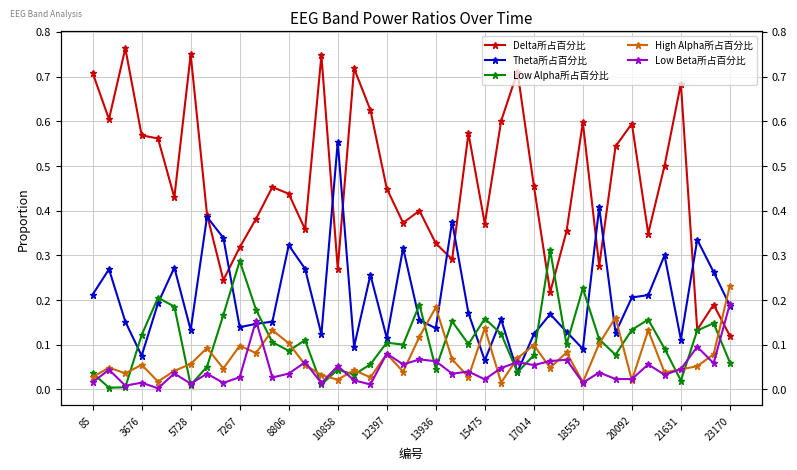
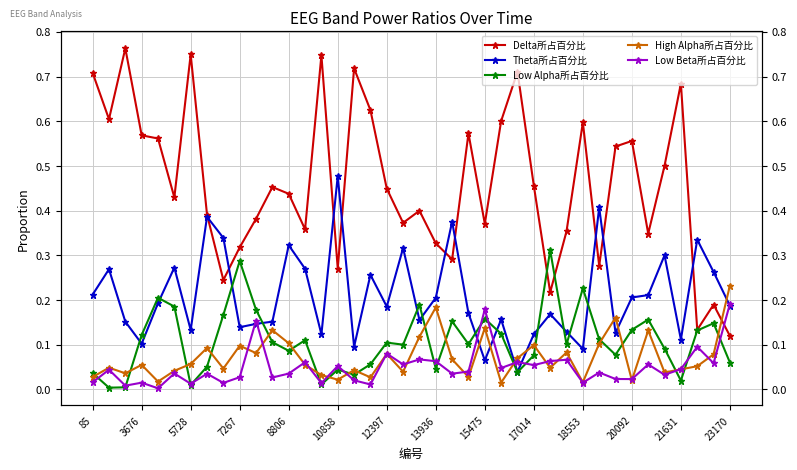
  {
    "Delta所占百分比": {
      "85": 0.71,
      "3676": 0.57,
      "5728": 0.75,
      "7267": 0.32,
      "8806": 0.44,
      "10858": 0.27,
      "12397": 0.45,
      "13936": 0.33,
      "15475": 0.37,
      "17014": 0.46,
      "18553": 0.60,
-     "20092": 0.59,
+     "20092": 0.56,
      "23170": 0.12
    },
    "Theta所占百分比": {
      "85": 0.21,
-     "3676": 0.08,
+     "3676": 0.10,
      "5728": 0.13,
      "7267": 0.14,
      "8806": 0.32,
-     "10858": 0.55,
-     "12397": 0.12,
-     "13936": 0.14,
+     "10858": 0.48,
+     "12397": 0.19,
+     "13936": 0.21,
      "15475": 0.07,
      "17014": 0.12,
      "18553": 0.09,
      "20092": 0.21,
      "21631": 0.11
    },
    "Low Alpha所占百分比": {
      "85": 0.04,
      "3676": 0.12,
      "7267": 0.29,
      "8806": 0.09,
      "10858": 0.04,
      "12397": 0.10,
      "13936": 0.05,
      "15475": 0.16,
      "17014": 0.08,
      "18553": 0.23,
      "20092": 0.13,
      "21631": 0.02,
      "23170": 0.06
    },
    "High Alpha所占百分比": {
      "85": 0.03,
      "3676": 0.06,
      "5728": 0.06,
      "7267": 0.10,
      "8806": 0.10,
      "10858": 0.02,
      "13936": 0.18,
      "15475": 0.14,
      "17014": 0.10,
      "23170": 0.23
    },
    "Low Beta所占百分比": {
      "85": 0.02,
      "3676": 0.02,
      "7267": 0.03,
      "8806": 0.04,
      "10858": 0.05,
      "13936": 0.06,
-     "15475": 0.02,
+     "15475": 0.18,
      "17014": 0.05
    }
  }
